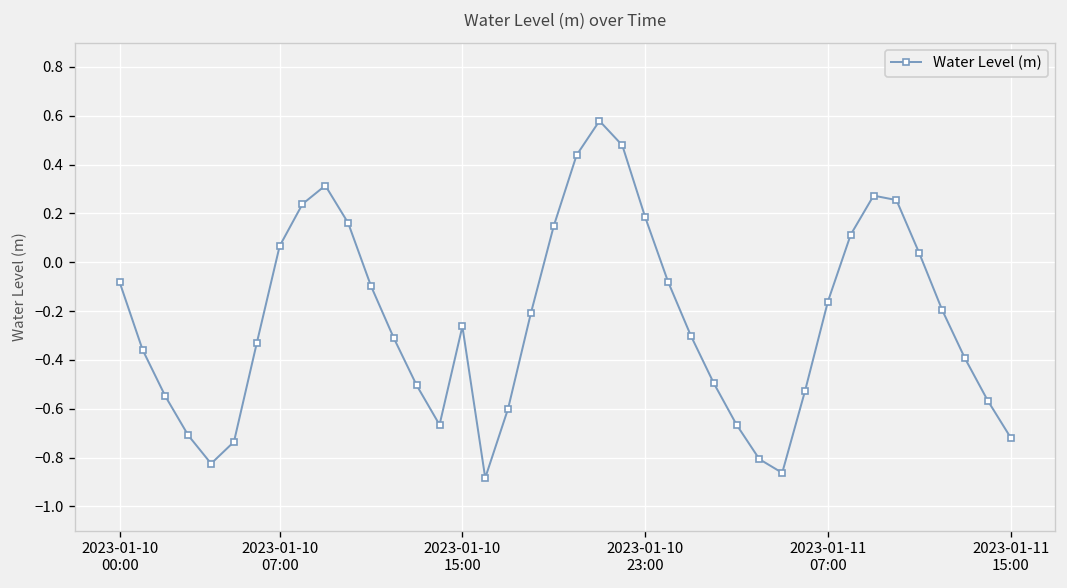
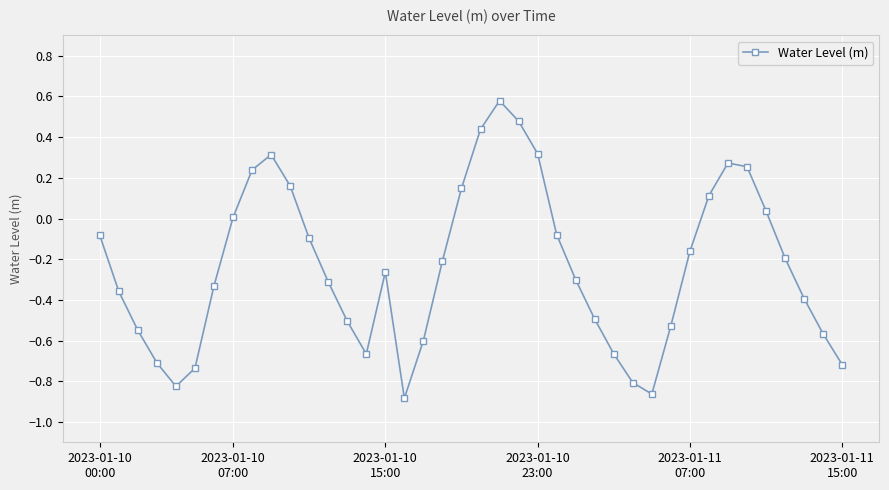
  {
    "2023-01-10 00:00": -0.08,
-   "2023-01-10 07:00": 0.07,
+   "2023-01-10 07:00": 0.01,
    "2023-01-10 15:00": -0.26,
-   "2023-01-10 23:00": 0.18,
+   "2023-01-10 23:00": 0.32,
    "2023-01-11 07:00": -0.16,
    "2023-01-11 15:00": -0.72
  }
